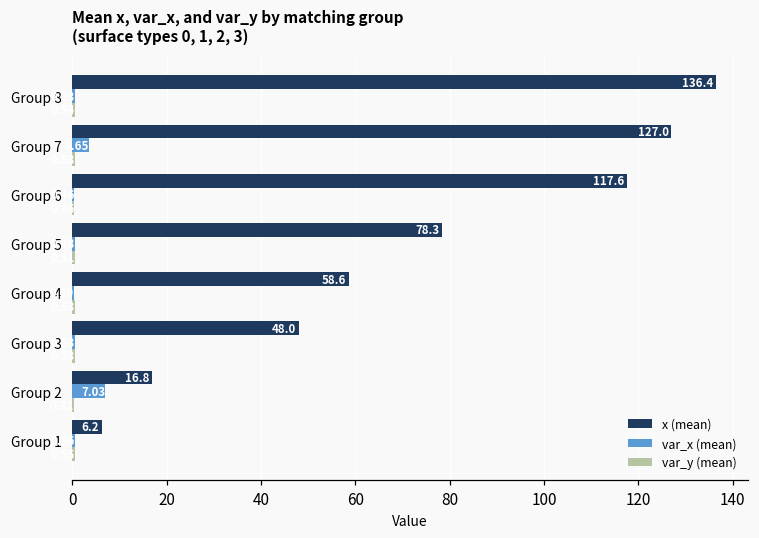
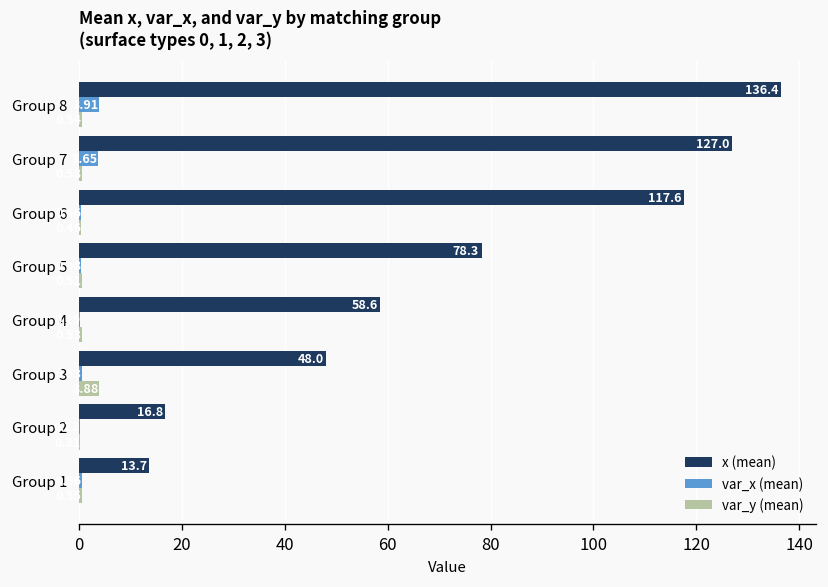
  {
    "x (mean)": {
      "Group 8": 136.4,
      "Group 7": 127.0,
      "Group 6": 117.6,
      "Group 5": 78.3,
      "Group 4": 58.6,
      "Group 3": 48.0,
      "Group 2": 16.8,
-     "Group 1": 6.2
+     "Group 1": 13.7
    },
    "var_x (mean)": {
-     "Group 8": 1,
-     "Group 2": 7
+     "Group 8": 4,
+     "Group 2": 0
    },
    "var_y (mean)": {
-     "Group 3": 1
+     "Group 3": 4
    }
  }
